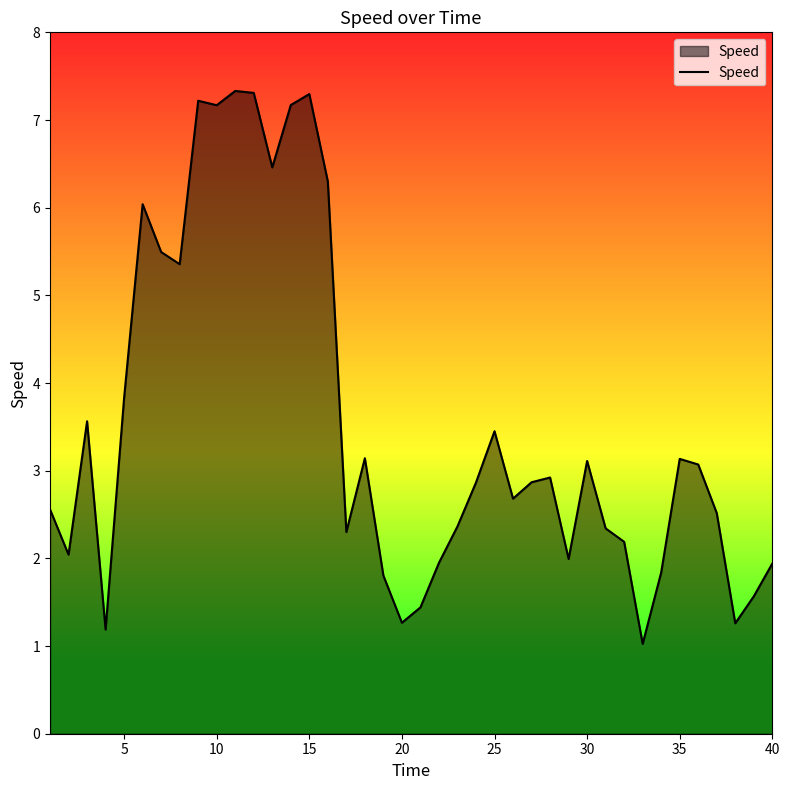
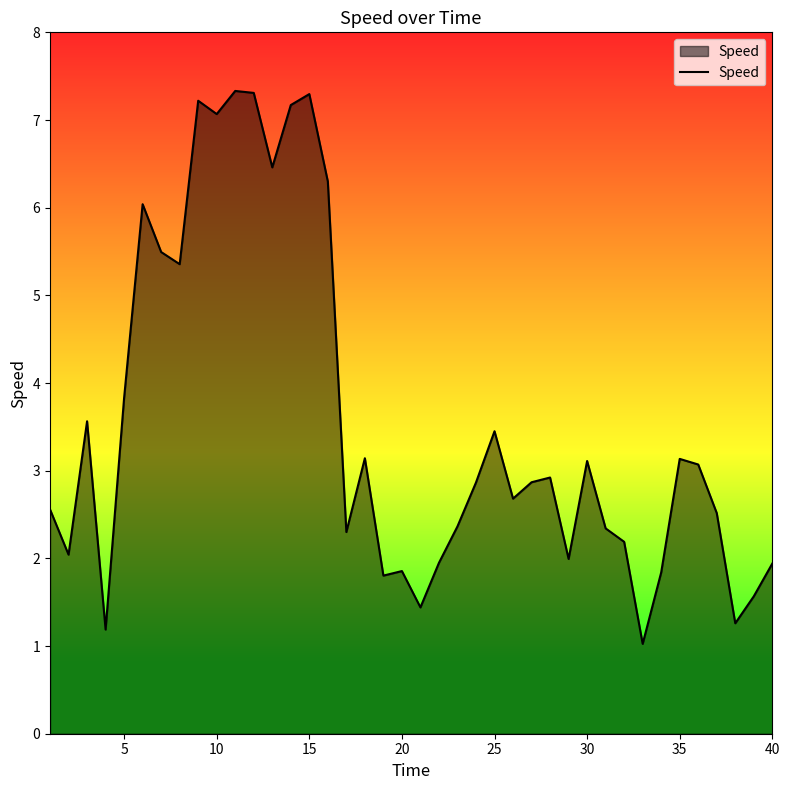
  {
    "5": 3.8,
-   "10": 7.2,
+   "10": 7.1,
    "15": 7.3,
-   "20": 1.3,
+   "20": 1.9,
    "25": 3.5,
    "30": 3.1,
    "35": 3.1,
    "40": 1.9
  }
